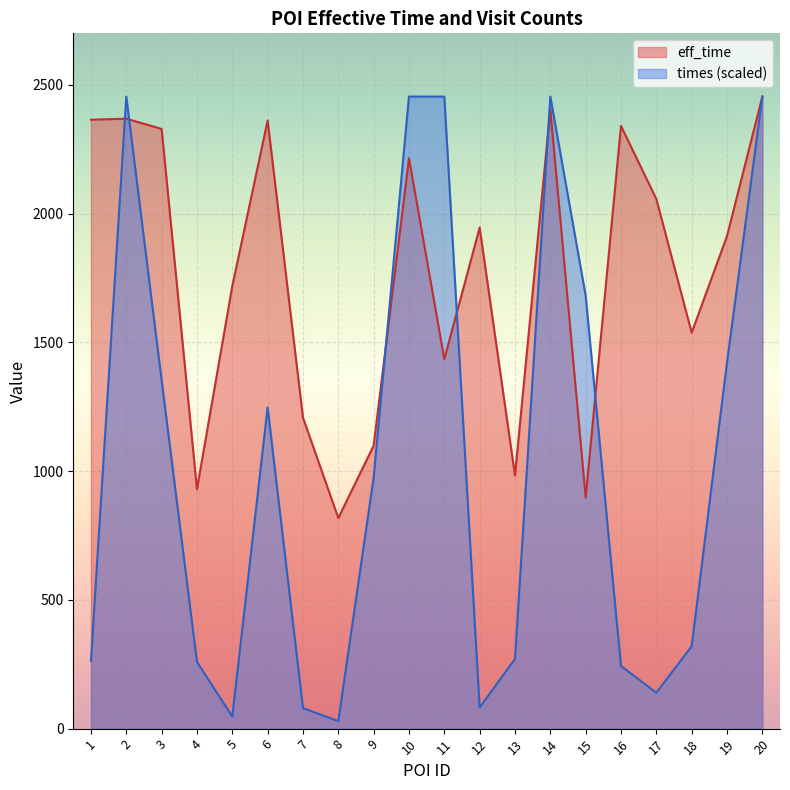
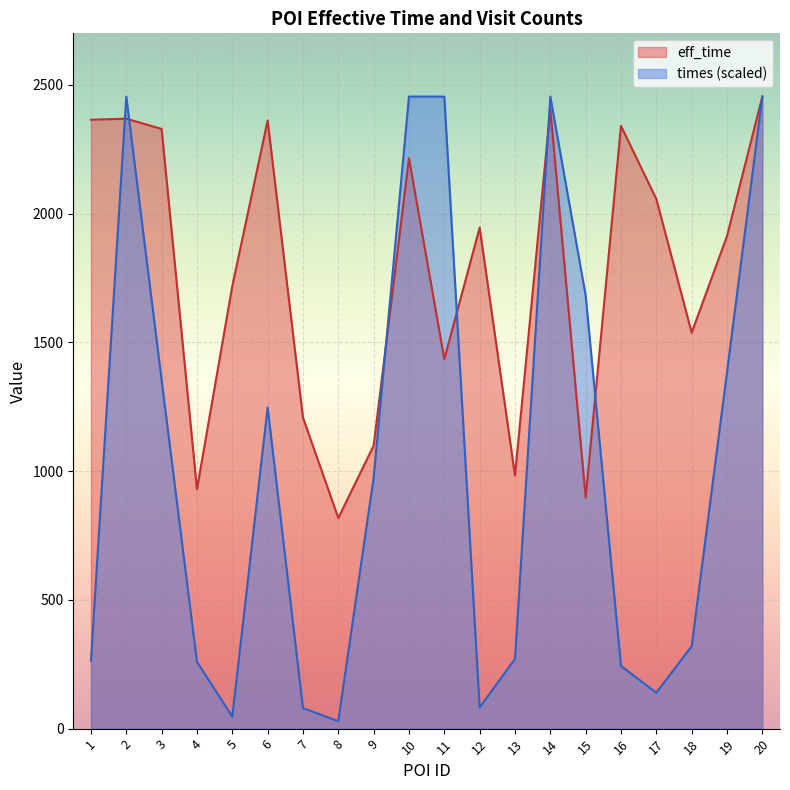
  {
    "eff_time": {
      "1": 2370,
      "2": 2370,
      "3": 2330,
      "4": 930,
      "5": 1720,
      "6": 2360,
      "7": 1210,
      "8": 820,
      "9": 1100,
      "10": 2220,
      "11": 1440,
      "12": 1950,
      "13": 980,
      "14": 2410,
      "15": 900,
      "16": 2340,
      "17": 2060,
      "18": 1540,
      "19": 1910
    },
    "times (scaled)": {
      "1": 260,
      "2": 2450,
      "3": 1350,
      "4": 260,
      "5": 50,
      "6": 1250,
      "7": 80,
      "8": 30,
      "9": 980,
      "10": 2450,
      "11": 2450,
      "12": 80,
      "13": 270,
      "14": 2460,
      "15": 1680,
      "16": 240,
      "17": 140,
      "18": 320,
-     "19": 1420
+     "19": 1380
    }
  }
